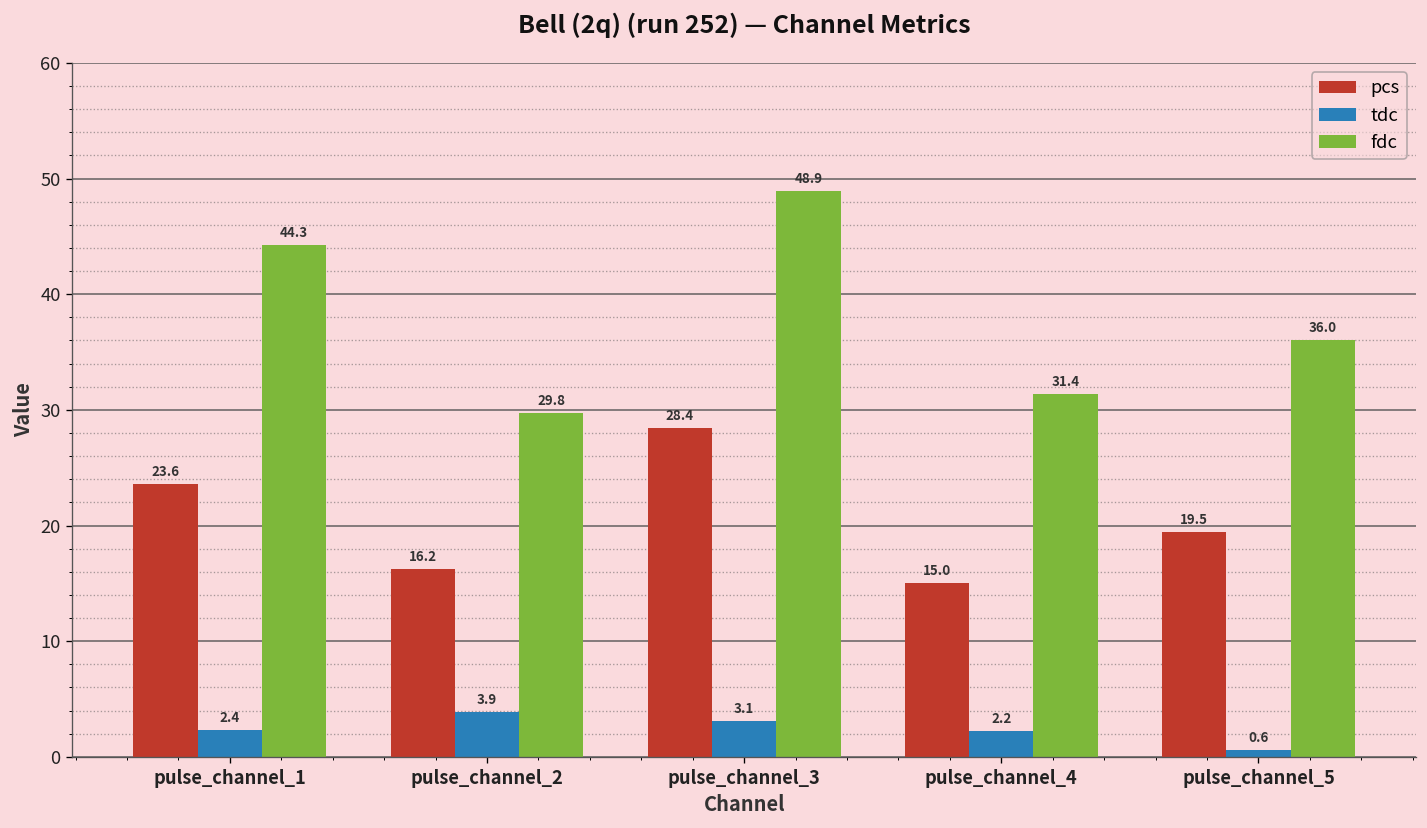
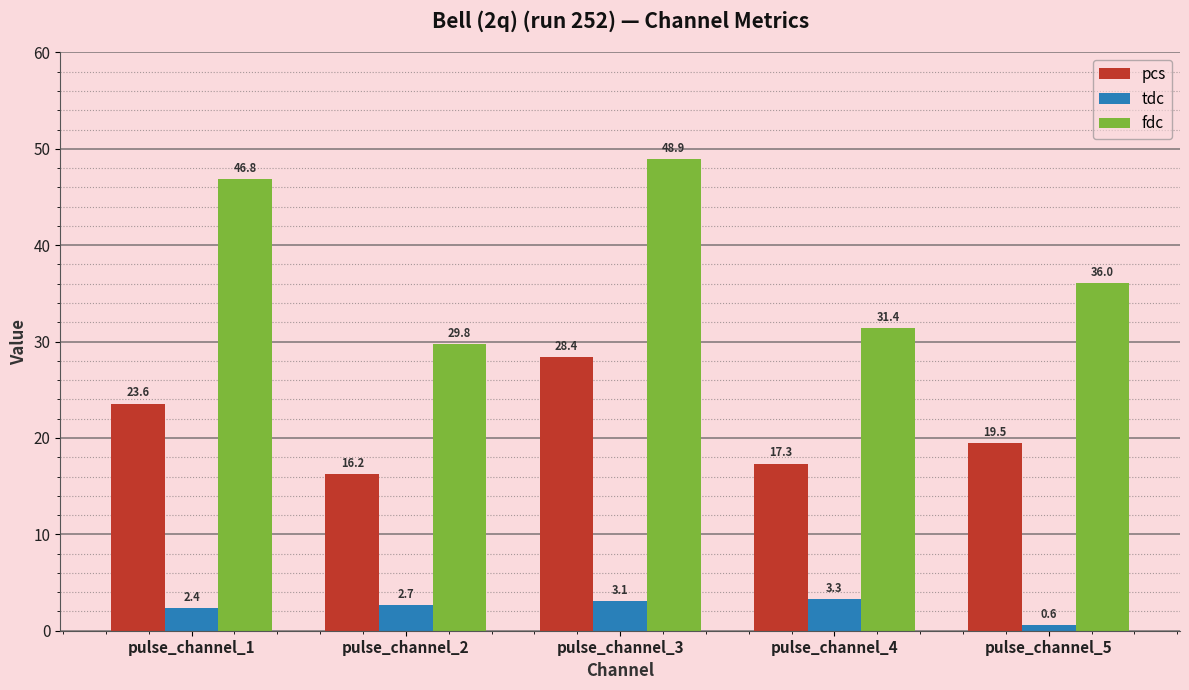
  {
    "pcs": {
      "pulse_channel_1": 23.6,
      "pulse_channel_2": 16.2,
      "pulse_channel_3": 28.4,
-     "pulse_channel_4": 15.0,
+     "pulse_channel_4": 17.3,
      "pulse_channel_5": 19.5
    },
    "tdc": {
      "pulse_channel_1": 2.4,
-     "pulse_channel_2": 3.9,
+     "pulse_channel_2": 2.7,
      "pulse_channel_3": 3.1,
-     "pulse_channel_4": 2.2,
+     "pulse_channel_4": 3.3,
      "pulse_channel_5": 0.6
    },
    "fdc": {
-     "pulse_channel_1": 44.3,
+     "pulse_channel_1": 46.8,
      "pulse_channel_2": 29.8,
      "pulse_channel_3": 48.9,
      "pulse_channel_4": 31.4,
      "pulse_channel_5": 36.0
    }
  }
